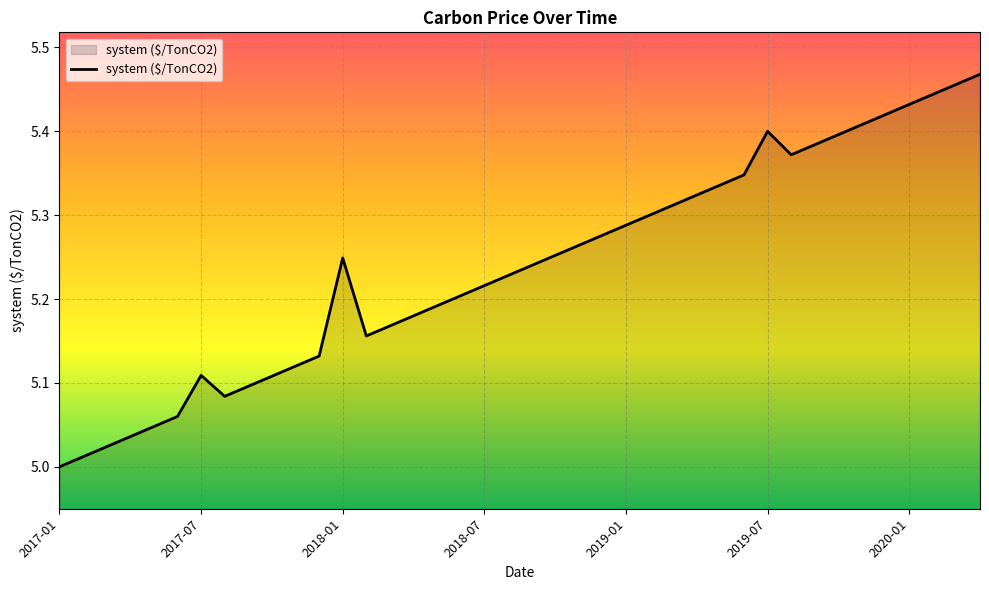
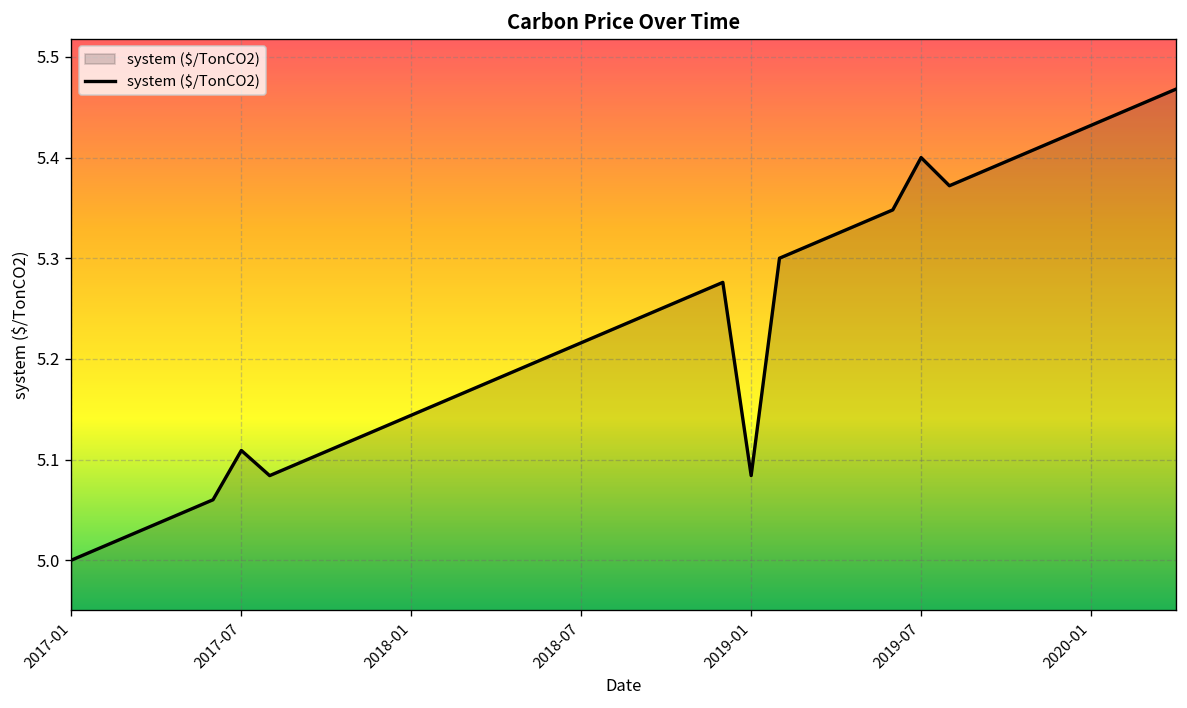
  {
    "2017-01": 5.00,
    "2017-07": 5.11,
-   "2018-01": 5.25,
+   "2018-01": 5.14,
    "2018-07": 5.22,
-   "2019-01": 5.29,
+   "2019-01": 5.08,
    "2019-07": 5.40,
    "2020-01": 5.43
  }
